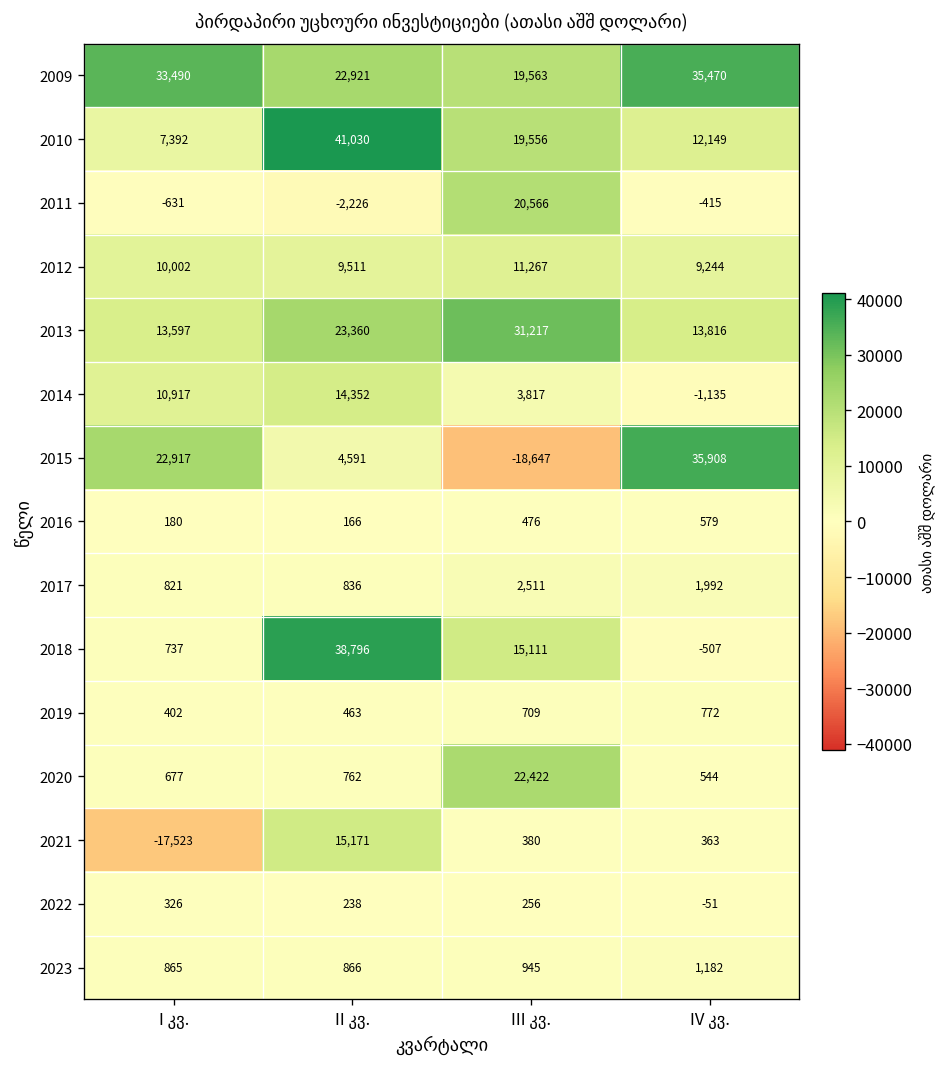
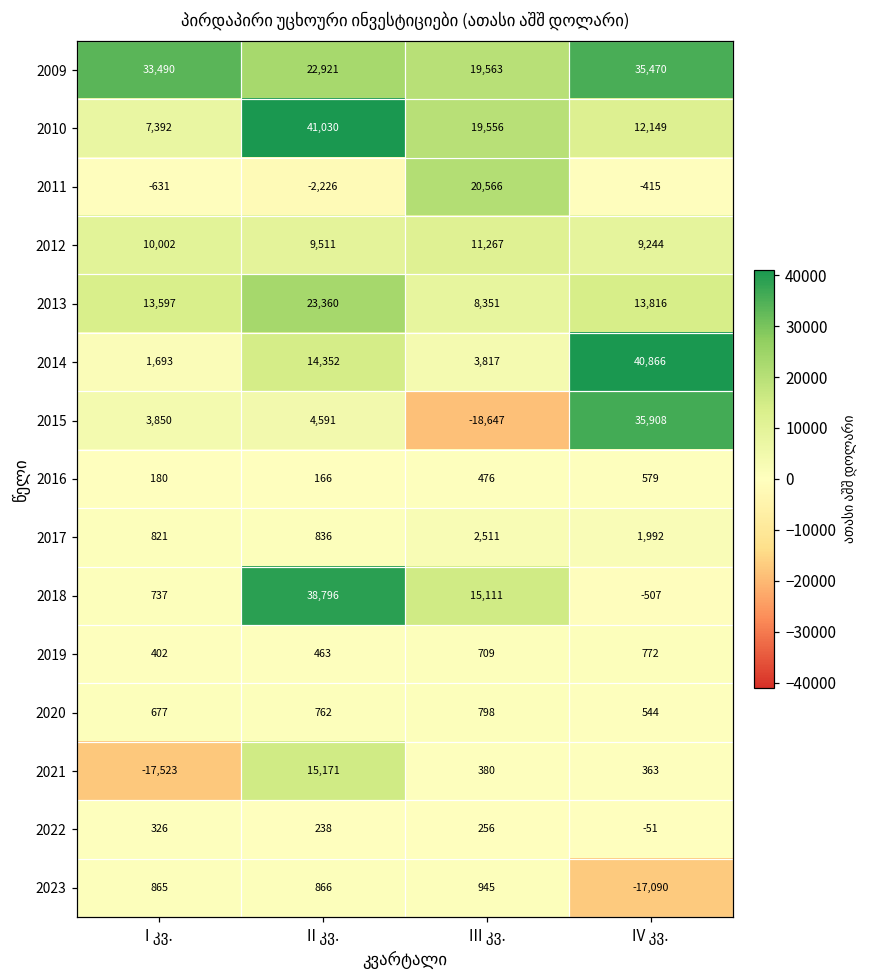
  {
    "2009": {
      "I კვ.": "33,490",
      "II კვ.": "22,921",
      "III კვ.": "19,563",
      "IV კვ.": "35,470"
    },
    "2010": {
      "I კვ.": "7,392",
      "II კვ.": "41,030",
      "III კვ.": "19,556",
      "IV კვ.": "12,149"
    },
    "2011": {
      "I კვ.": "-631",
      "II კვ.": "-2,226",
      "III კვ.": "20,566",
      "IV კვ.": "-415"
    },
    "2012": {
      "I კვ.": "10,002",
      "II კვ.": "9,511",
      "III კვ.": "11,267",
      "IV კვ.": "9,244"
    },
    "2013": {
      "I კვ.": "13,597",
      "II კვ.": "23,360",
-     "III კვ.": "31,217",
+     "III კვ.": "8,351",
      "IV კვ.": "13,816"
    },
    "2014": {
-     "I კვ.": "10,917",
+     "I კვ.": "1,693",
      "II კვ.": "14,352",
      "III კვ.": "3,817",
-     "IV კვ.": "-1,135"
+     "IV კვ.": "40,866"
    },
    "2015": {
-     "I კვ.": "22,917",
+     "I კვ.": "3,850",
      "II კვ.": "4,591",
      "III კვ.": "-18,647",
      "IV კვ.": "35,908"
    },
    "2016": {
      "I კვ.": "180",
      "II კვ.": "166",
      "III კვ.": "476",
      "IV კვ.": "579"
    },
    "2017": {
      "I კვ.": "821",
      "II კვ.": "836",
      "III კვ.": "2,511",
      "IV კვ.": "1,992"
    },
    "2018": {
      "I კვ.": "737",
      "II კვ.": "38,796",
      "III კვ.": "15,111",
      "IV კვ.": "-507"
    },
    "2019": {
      "I კვ.": "402",
      "II კვ.": "463",
      "III კვ.": "709",
      "IV კვ.": "772"
    },
    "2020": {
      "I კვ.": "677",
      "II კვ.": "762",
-     "III კვ.": "22,422",
+     "III კვ.": "798",
      "IV კვ.": "544"
    },
    "2021": {
      "I კვ.": "-17,523",
      "II კვ.": "15,171",
      "III კვ.": "380",
      "IV კვ.": "363"
    },
    "2022": {
      "I კვ.": "326",
      "II კვ.": "238",
      "III კვ.": "256",
      "IV კვ.": "-51"
    },
    "2023": {
      "I კვ.": "865",
      "II კვ.": "866",
      "III კვ.": "945",
-     "IV კვ.": "1,182"
+     "IV კვ.": "-17,090"
    }
  }
